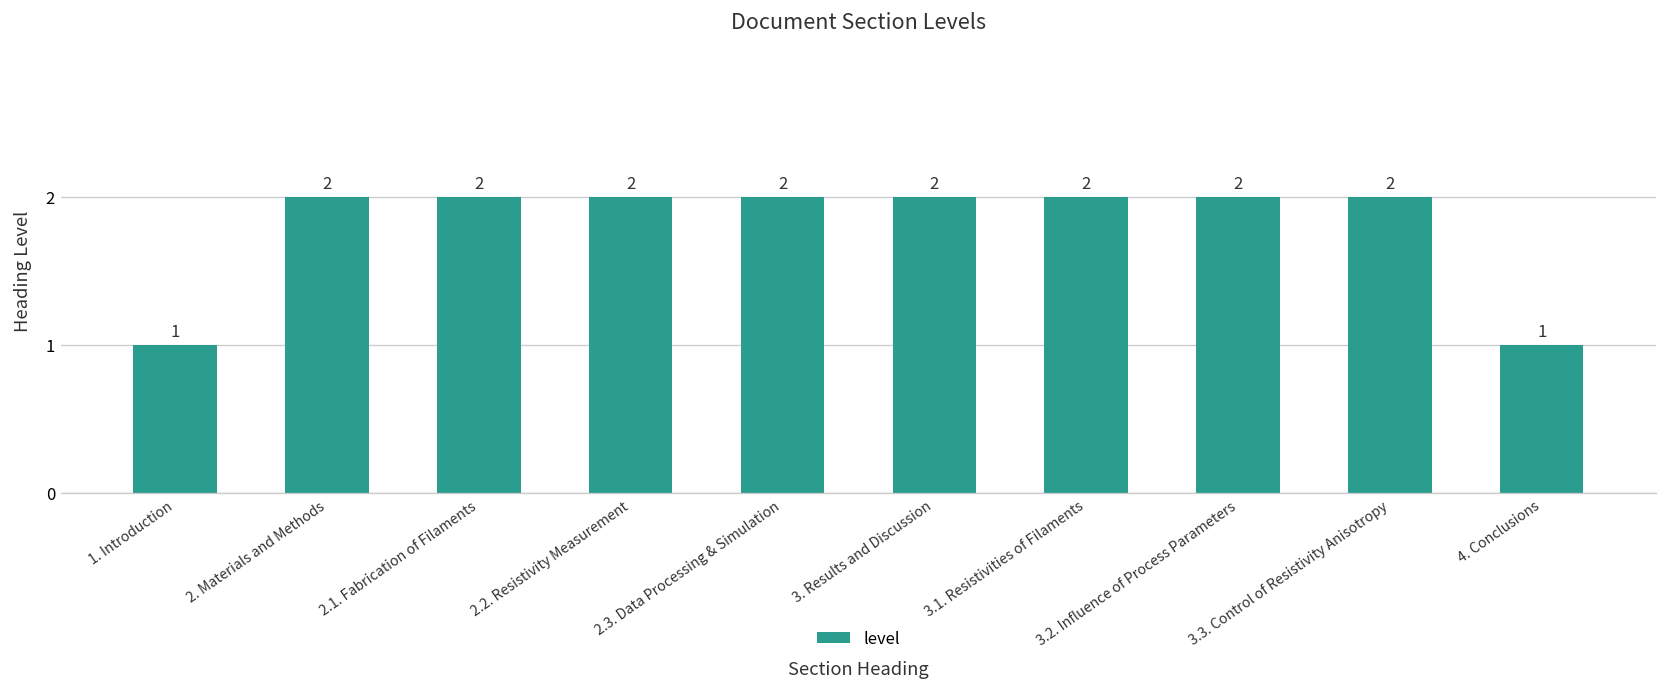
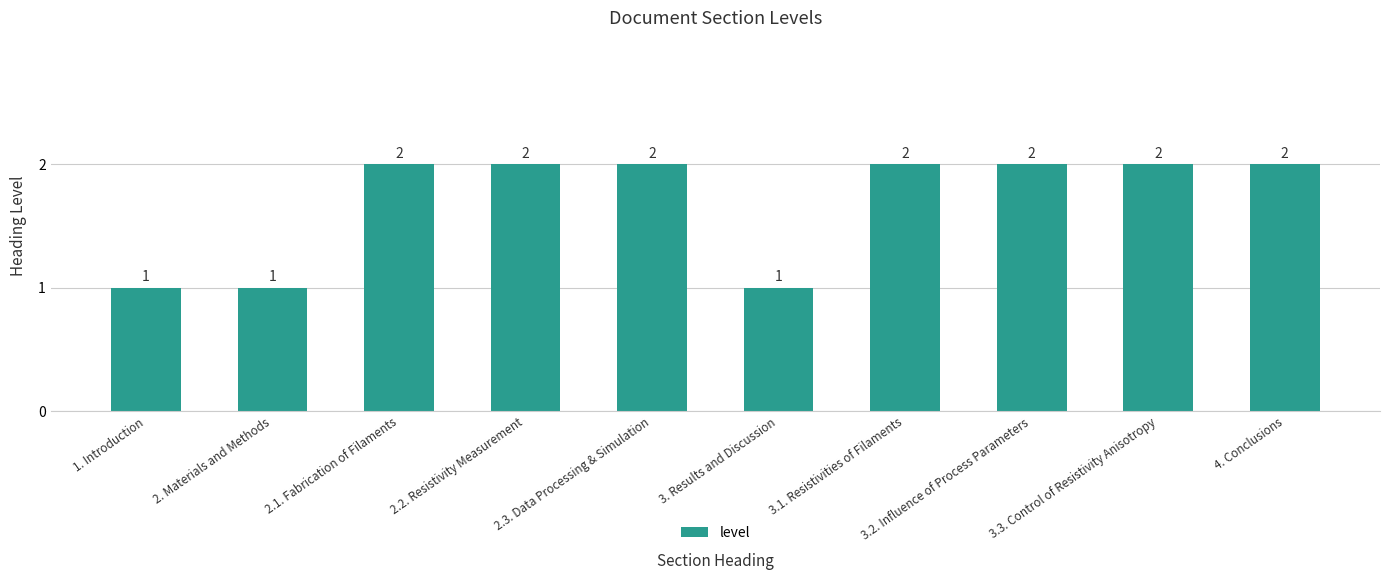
  {
    "1. Introduction": 1,
-   "2. Materials and Methods": 2,
+   "2. Materials and Methods": 1,
    "2.1. Fabrication of Filaments": 2,
    "2.2. Resistivity Measurement": 2,
    "2.3. Data Processing & Simulation": 2,
-   "3. Results and Discussion": 2,
+   "3. Results and Discussion": 1,
    "3.1. Resistivities of Filaments": 2,
    "3.2. Influence of Process Parameters": 2,
    "3.3. Control of Resistivity Anisotropy": 2,
-   "4. Conclusions": 1
+   "4. Conclusions": 2
  }
